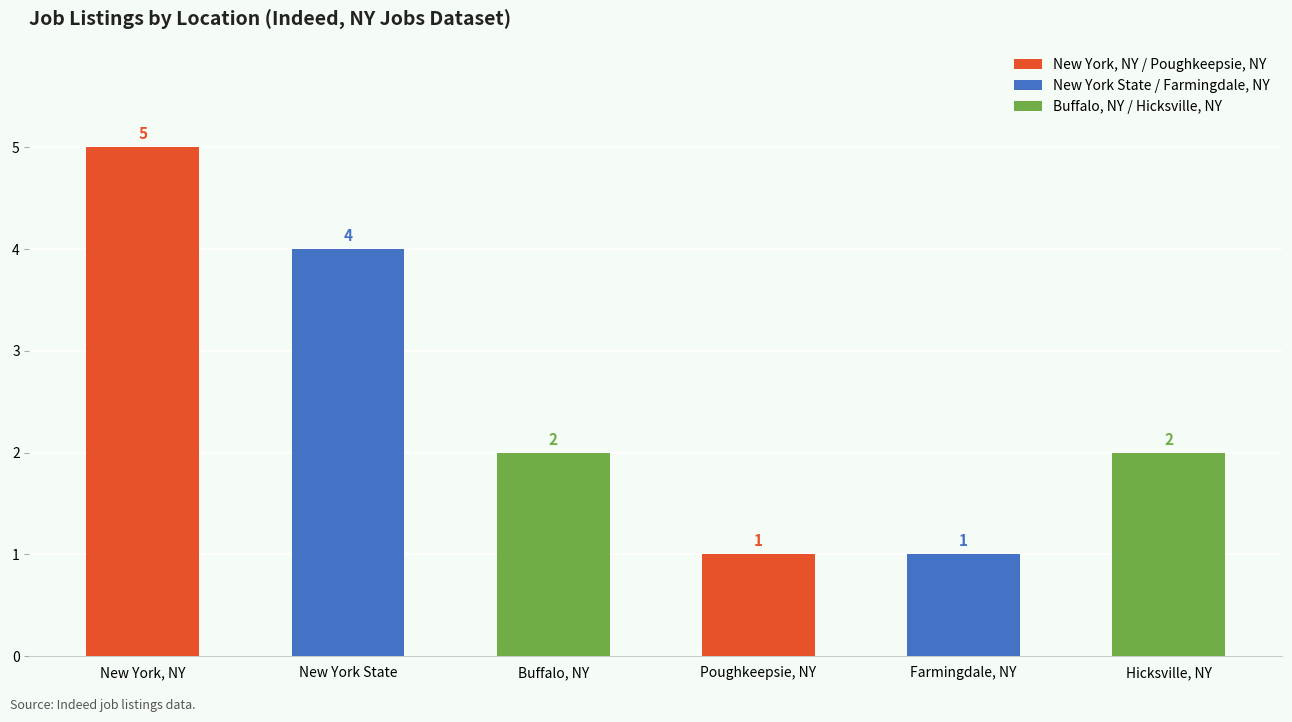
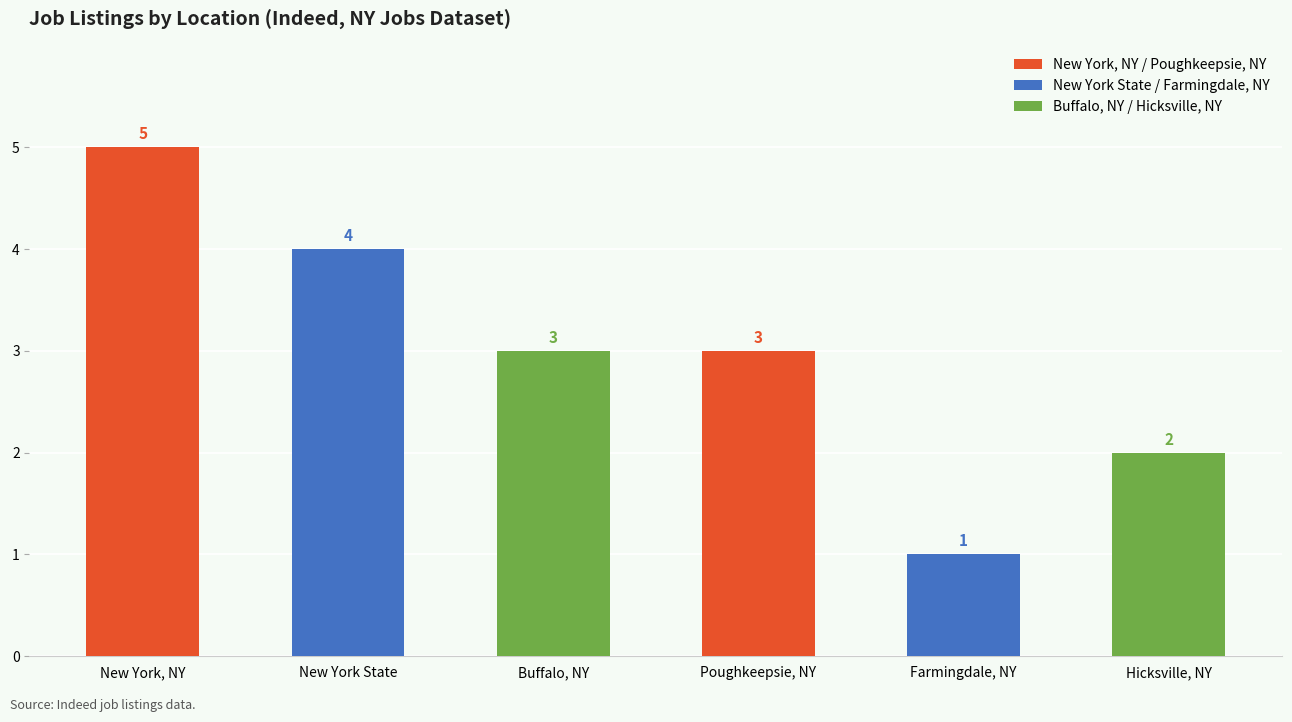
  {
    "New York, NY": 5,
    "New York State": 4,
-   "Buffalo, NY": 2,
-   "Poughkeepsie, NY": 1,
+   "Buffalo, NY": 3,
+   "Poughkeepsie, NY": 3,
    "Farmingdale, NY": 1,
    "Hicksville, NY": 2
  }
